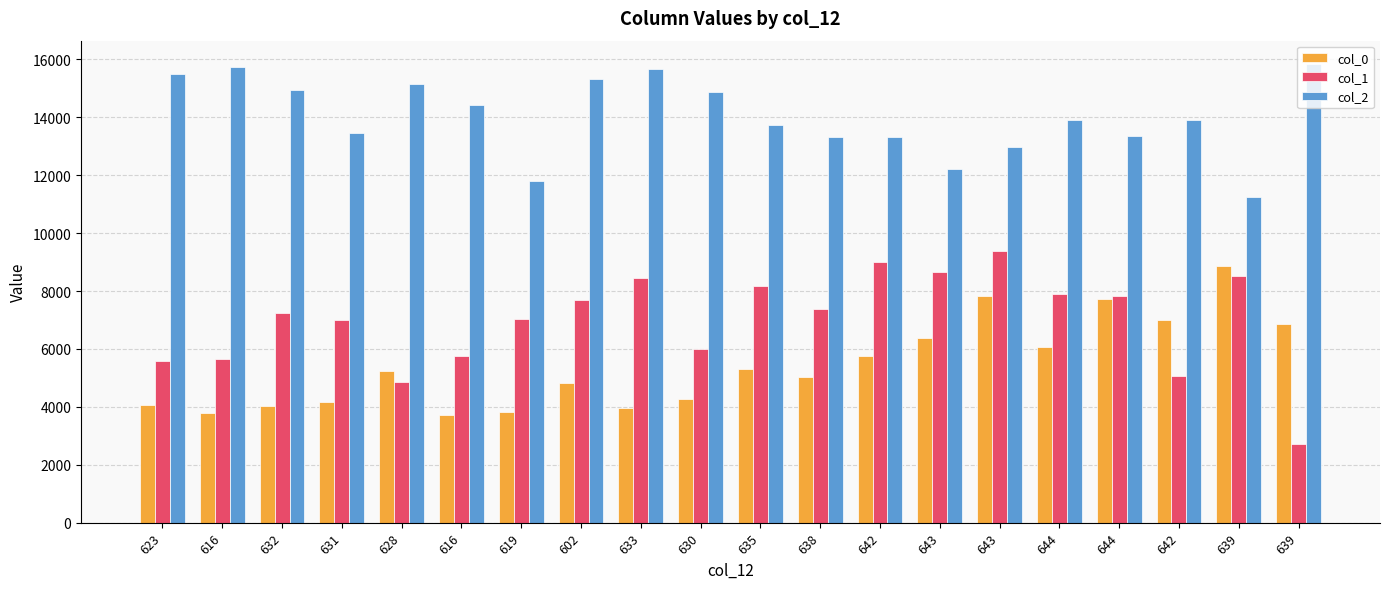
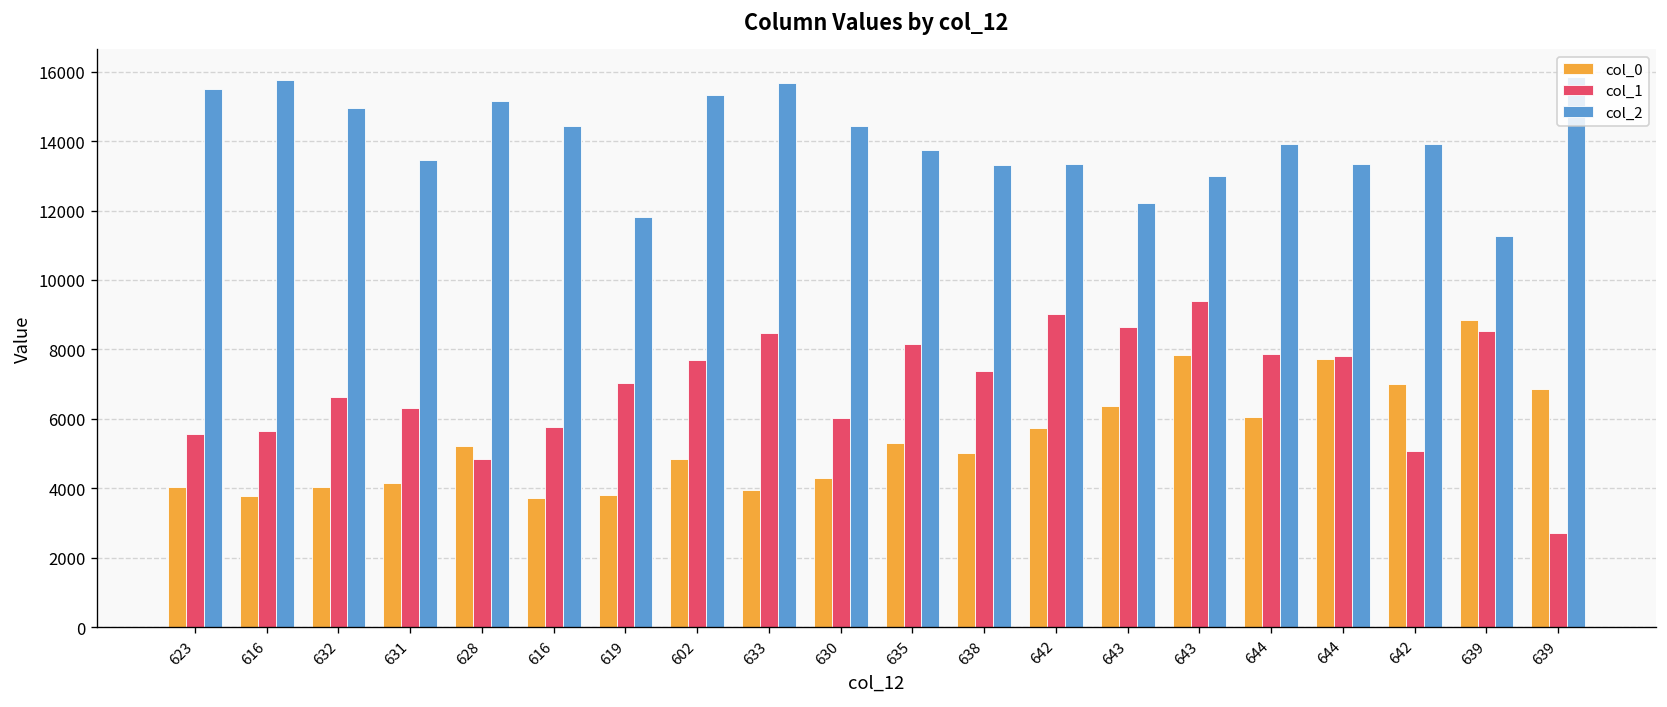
  {
    "col_0": {
      "623": 4100,
      "632": 4000,
      "631": 4200,
      "628": 5200,
      "619": 3800,
      "602": 4800,
      "633": 4000,
      "630": 4300,
      "635": 5300,
      "638": 5000
    },
    "col_1": {
      "623": 5600,
-     "632": 7300,
-     "631": 7000,
+     "632": 6600,
+     "631": 6300,
      "628": 4900,
      "619": 7000,
      "602": 7700,
      "633": 8500,
      "630": 6000,
      "635": 8200,
      "638": 7400
    },
    "col_2": {
      "623": 15500,
      "632": 15000,
      "631": 13400,
      "628": 15100,
      "619": 11800,
      "602": 15300,
      "633": 15700,
-     "630": 14900,
+     "630": 14400,
      "635": 13700,
      "638": 13300
    }
  }
